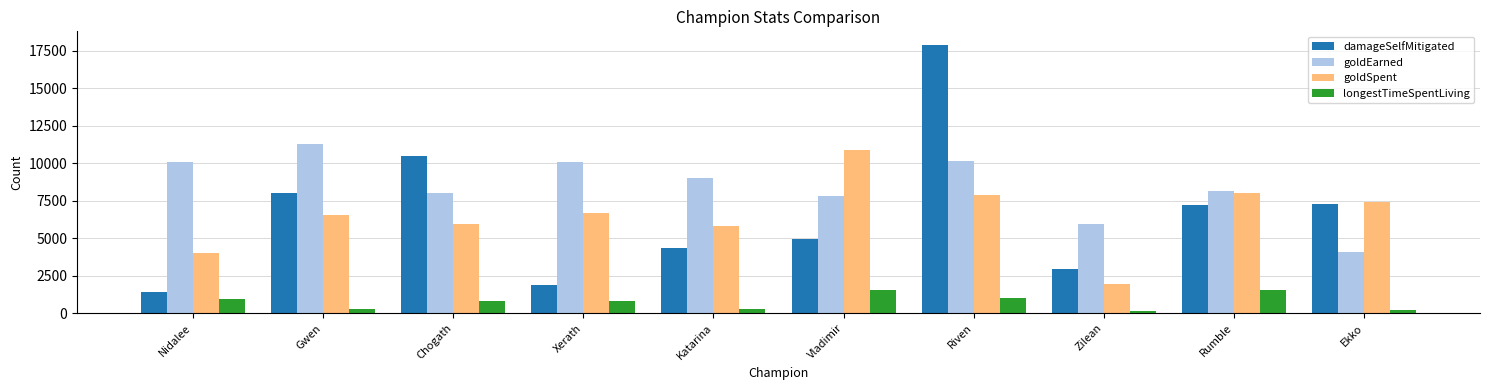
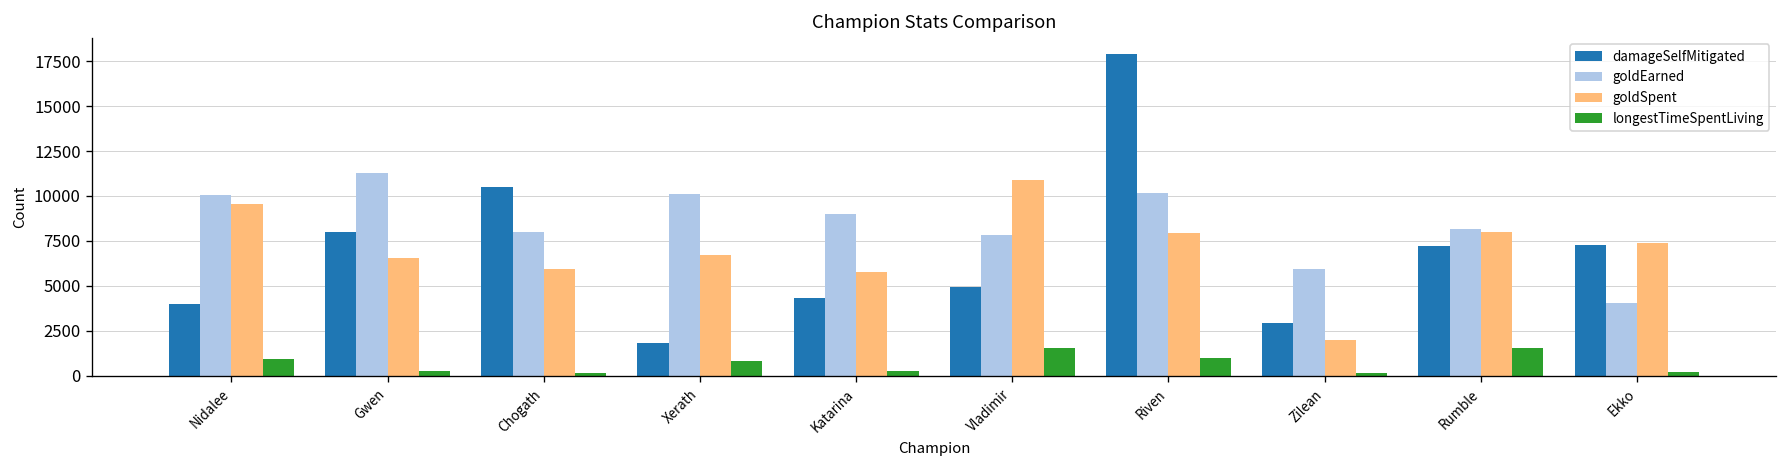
  {
    "damageSelfMitigated": {
-     "Nidalee": 1400,
+     "Nidalee": 4000,
      "Gwen": 8000,
      "Chogath": 10500,
      "Xerath": 1900,
      "Katarina": 4400,
      "Vladimir": 5000,
      "Riven": 17900,
      "Zilean": 2900,
      "Rumble": 7200,
      "Ekko": 7300
    },
    "goldEarned": {
      "Nidalee": 10100,
      "Gwen": 11300,
      "Chogath": 8000,
      "Xerath": 10100,
      "Katarina": 9000,
      "Vladimir": 7900,
      "Riven": 10100,
      "Zilean": 6000,
      "Rumble": 8200,
      "Ekko": 4100
    },
    "goldSpent": {
-     "Nidalee": 4100,
+     "Nidalee": 9600,
      "Gwen": 6600,
      "Chogath": 6000,
      "Xerath": 6700,
      "Katarina": 5800,
      "Vladimir": 10900,
      "Riven": 7900,
      "Zilean": 2000,
      "Rumble": 8000,
      "Ekko": 7400
    },
    "longestTimeSpentLiving": {
      "Nidalee": 1000,
      "Gwen": 300,
-     "Chogath": 800,
+     "Chogath": 200,
      "Xerath": 800,
      "Katarina": 300,
      "Vladimir": 1500,
      "Riven": 1000,
      "Rumble": 1500,
      "Ekko": 200
    }
  }
